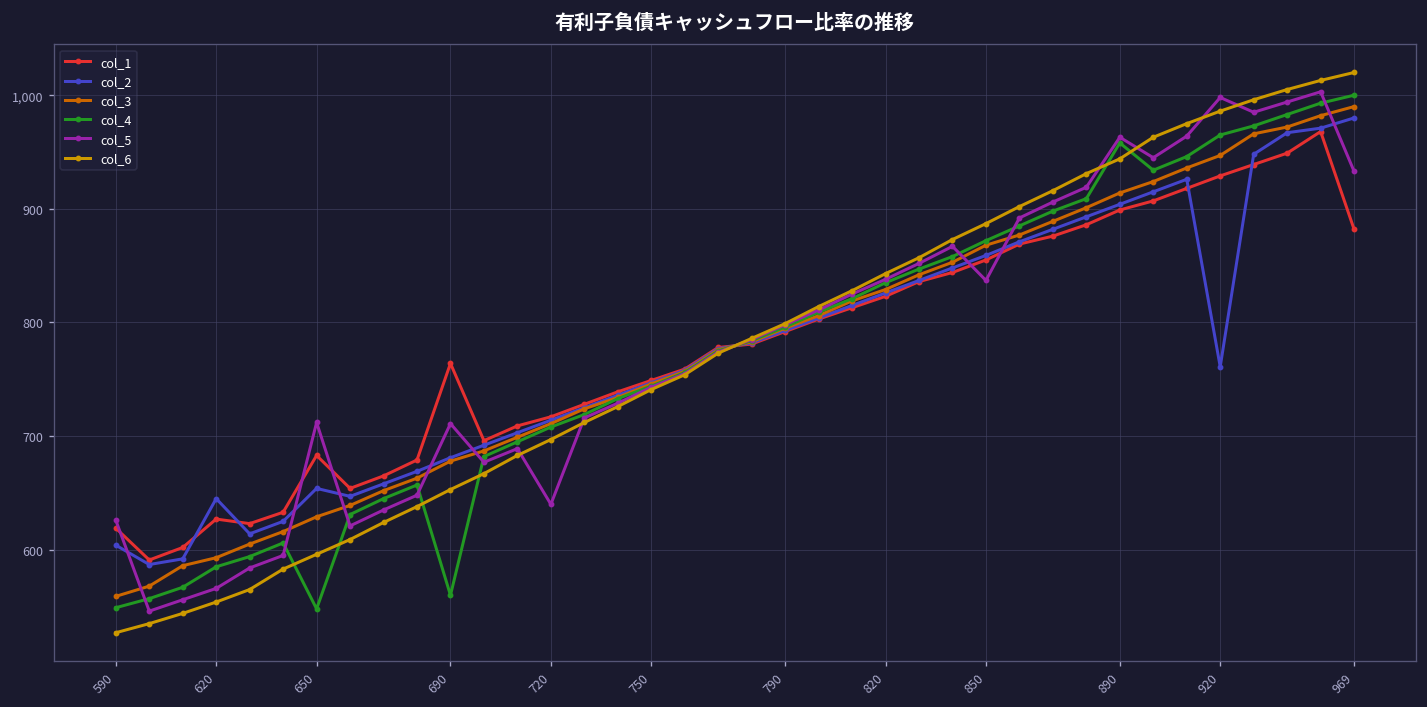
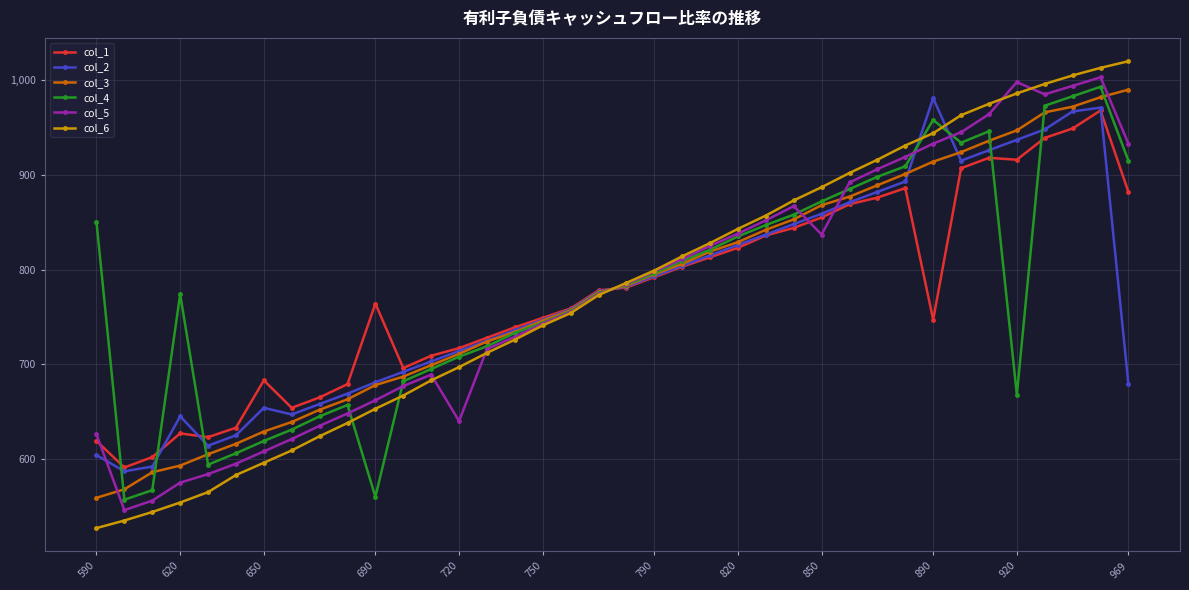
  {
    "col_1": {
      "590": "620",
      "620": "630",
      "650": "680",
      "690": "760",
      "720": "720",
      "820": "820",
      "850": "860",
-     "890": "900",
-     "920": "930",
+     "890": "750",
+     "920": "920",
      "969": "880"
    },
    "col_2": {
      "590": "600",
      "620": "650",
      "650": "650",
      "690": "680",
      "720": "710",
      "820": "830",
      "850": "860",
-     "890": "900",
-     "920": "760",
-     "969": "980"
+     "890": "980",
+     "920": "940",
+     "969": "680"
    },
    "col_4": {
-     "590": "550",
-     "620": "590",
-     "650": "550",
+     "590": "850",
+     "620": "770",
+     "650": "620",
      "690": "560",
      "720": "710",
      "820": "840",
      "850": "870",
      "890": "960",
-     "920": "970",
-     "969": "1,000"
+     "920": "670",
+     "969": "920"
    },
    "col_5": {
      "590": "630",
-     "620": "570",
-     "650": "710",
-     "690": "710",
+     "620": "580",
+     "650": "610",
+     "690": "660",
      "720": "640",
      "820": "840",
      "850": "840",
-     "890": "960",
+     "890": "930",
      "920": "1,000",
      "969": "930"
    }
  }
